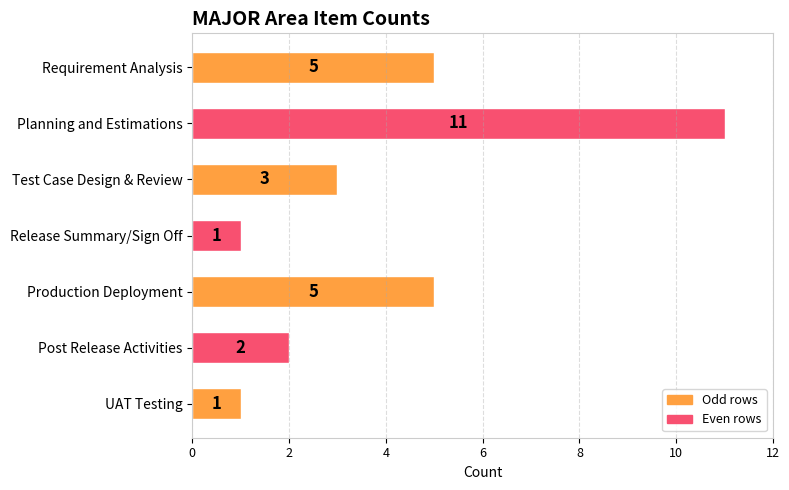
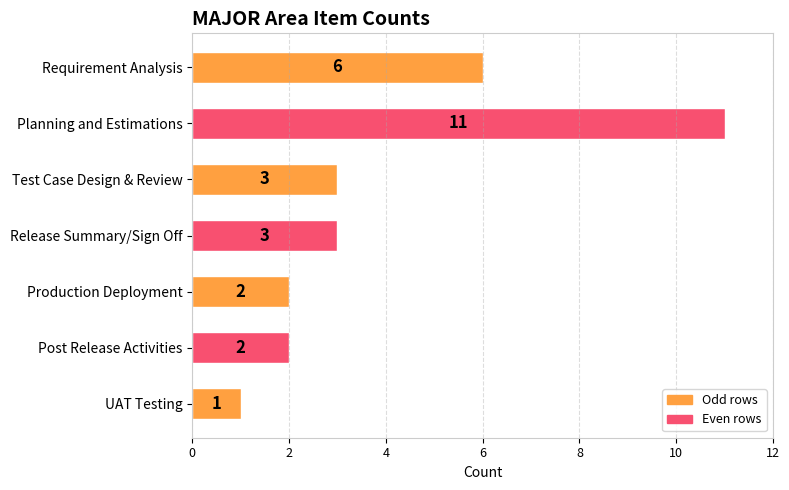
  {
-   "Requirement Analysis": 5,
+   "Requirement Analysis": 6,
    "Planning and Estimations": 11,
    "Test Case Design & Review": 3,
-   "Release Summary/Sign Off": 1,
-   "Production Deployment": 5,
+   "Release Summary/Sign Off": 3,
+   "Production Deployment": 2,
    "Post Release Activities": 2,
    "UAT Testing": 1
  }
